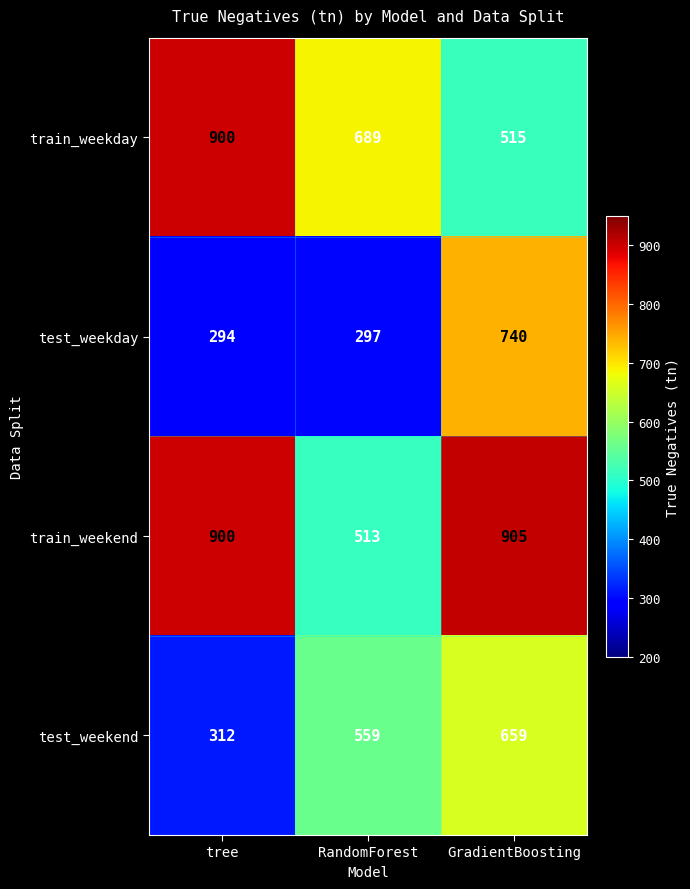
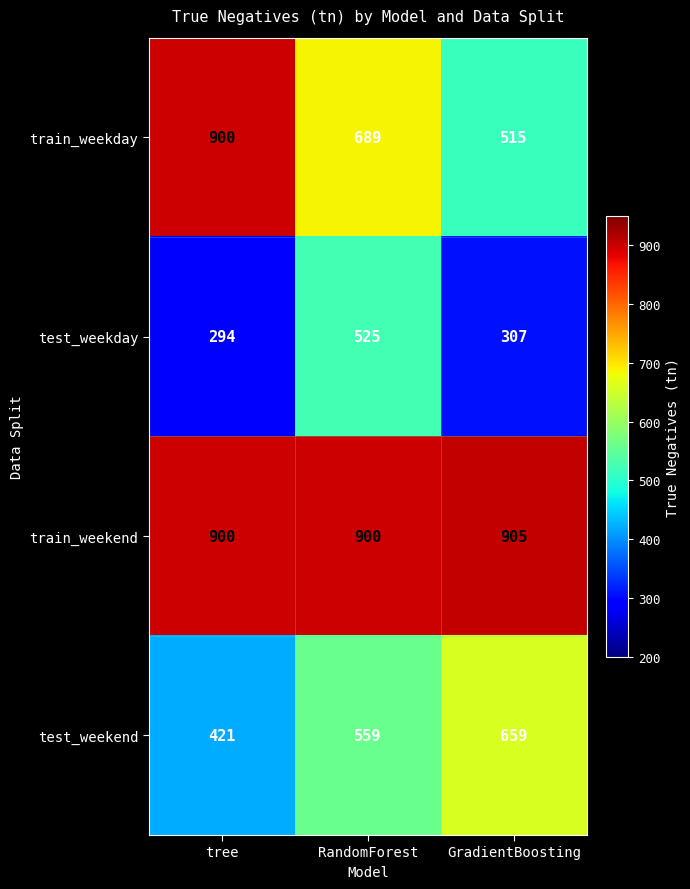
  {
    "train_weekday": {
      "tree": 900,
      "RandomForest": 689,
      "GradientBoosting": 515
    },
    "test_weekday": {
      "tree": 294,
-     "RandomForest": 297,
-     "GradientBoosting": 740
+     "RandomForest": 525,
+     "GradientBoosting": 307
    },
    "train_weekend": {
      "tree": 900,
-     "RandomForest": 513,
+     "RandomForest": 900,
      "GradientBoosting": 905
    },
    "test_weekend": {
-     "tree": 312,
+     "tree": 421,
      "RandomForest": 559,
      "GradientBoosting": 659
    }
  }
